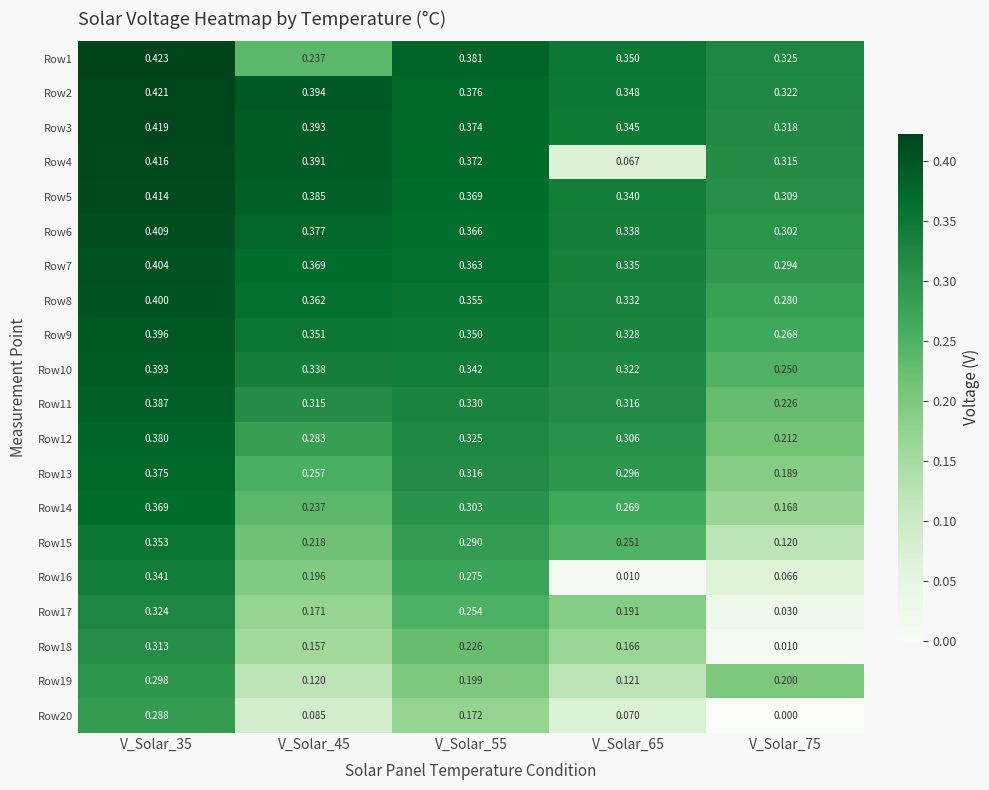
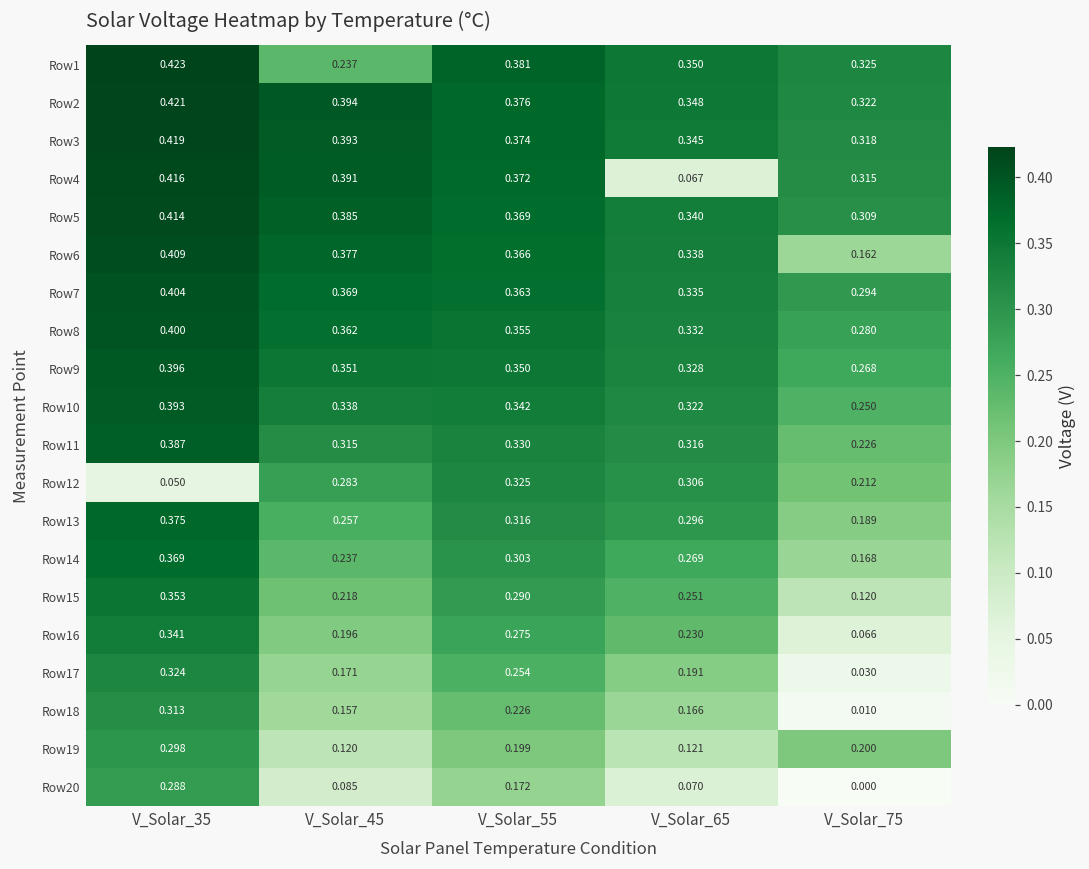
  {
    "Row1": {
      "V_Solar_35": 0.423,
      "V_Solar_45": 0.237,
      "V_Solar_55": 0.381,
      "V_Solar_65": 0.350,
      "V_Solar_75": 0.325
    },
    "Row2": {
      "V_Solar_35": 0.421,
      "V_Solar_45": 0.394,
      "V_Solar_55": 0.376,
      "V_Solar_65": 0.348,
      "V_Solar_75": 0.322
    },
    "Row3": {
      "V_Solar_35": 0.419,
      "V_Solar_45": 0.393,
      "V_Solar_55": 0.374,
      "V_Solar_65": 0.345,
      "V_Solar_75": 0.318
    },
    "Row4": {
      "V_Solar_35": 0.416,
      "V_Solar_45": 0.391,
      "V_Solar_55": 0.372,
      "V_Solar_65": 0.067,
      "V_Solar_75": 0.315
    },
    "Row5": {
      "V_Solar_35": 0.414,
      "V_Solar_45": 0.385,
      "V_Solar_55": 0.369,
      "V_Solar_65": 0.340,
      "V_Solar_75": 0.309
    },
    "Row6": {
      "V_Solar_35": 0.409,
      "V_Solar_45": 0.377,
      "V_Solar_55": 0.366,
      "V_Solar_65": 0.338,
-     "V_Solar_75": 0.302
+     "V_Solar_75": 0.162
    },
    "Row7": {
      "V_Solar_35": 0.404,
      "V_Solar_45": 0.369,
      "V_Solar_55": 0.363,
      "V_Solar_65": 0.335,
      "V_Solar_75": 0.294
    },
    "Row8": {
      "V_Solar_35": 0.400,
      "V_Solar_45": 0.362,
      "V_Solar_55": 0.355,
      "V_Solar_65": 0.332,
      "V_Solar_75": 0.280
    },
    "Row9": {
      "V_Solar_35": 0.396,
      "V_Solar_45": 0.351,
      "V_Solar_55": 0.350,
      "V_Solar_65": 0.328,
      "V_Solar_75": 0.268
    },
    "Row10": {
      "V_Solar_35": 0.393,
      "V_Solar_45": 0.338,
      "V_Solar_55": 0.342,
      "V_Solar_65": 0.322,
      "V_Solar_75": 0.250
    },
    "Row11": {
      "V_Solar_35": 0.387,
      "V_Solar_45": 0.315,
      "V_Solar_55": 0.330,
      "V_Solar_65": 0.316,
      "V_Solar_75": 0.226
    },
    "Row12": {
-     "V_Solar_35": 0.380,
+     "V_Solar_35": 0.050,
      "V_Solar_45": 0.283,
      "V_Solar_55": 0.325,
      "V_Solar_65": 0.306,
      "V_Solar_75": 0.212
    },
    "Row13": {
      "V_Solar_35": 0.375,
      "V_Solar_45": 0.257,
      "V_Solar_55": 0.316,
      "V_Solar_65": 0.296,
      "V_Solar_75": 0.189
    },
    "Row14": {
      "V_Solar_35": 0.369,
      "V_Solar_45": 0.237,
      "V_Solar_55": 0.303,
      "V_Solar_65": 0.269,
      "V_Solar_75": 0.168
    },
    "Row15": {
      "V_Solar_35": 0.353,
      "V_Solar_45": 0.218,
      "V_Solar_55": 0.290,
      "V_Solar_65": 0.251,
      "V_Solar_75": 0.120
    },
    "Row16": {
      "V_Solar_35": 0.341,
      "V_Solar_45": 0.196,
      "V_Solar_55": 0.275,
-     "V_Solar_65": 0.010,
+     "V_Solar_65": 0.230,
      "V_Solar_75": 0.066
    },
    "Row17": {
      "V_Solar_35": 0.324,
      "V_Solar_45": 0.171,
      "V_Solar_55": 0.254,
      "V_Solar_65": 0.191,
      "V_Solar_75": 0.030
    },
    "Row18": {
      "V_Solar_35": 0.313,
      "V_Solar_45": 0.157,
      "V_Solar_55": 0.226,
      "V_Solar_65": 0.166,
      "V_Solar_75": 0.010
    },
    "Row19": {
      "V_Solar_35": 0.298,
      "V_Solar_45": 0.120,
      "V_Solar_55": 0.199,
      "V_Solar_65": 0.121,
      "V_Solar_75": 0.200
    },
    "Row20": {
      "V_Solar_35": 0.288,
      "V_Solar_45": 0.085,
      "V_Solar_55": 0.172,
      "V_Solar_65": 0.070,
      "V_Solar_75": 0.000
    }
  }
